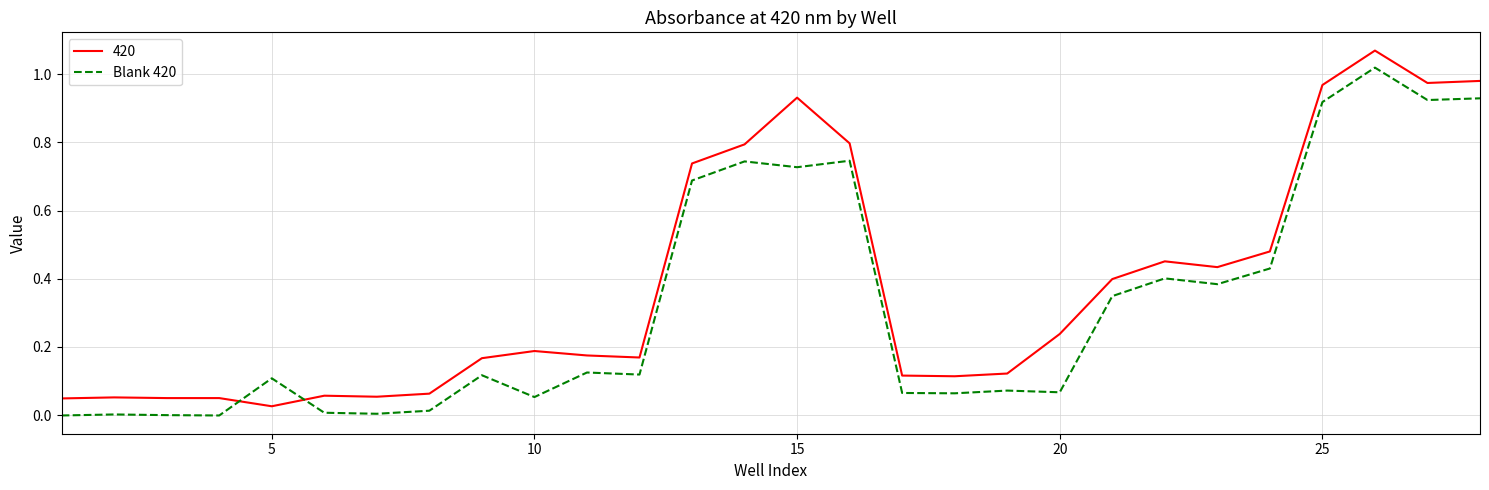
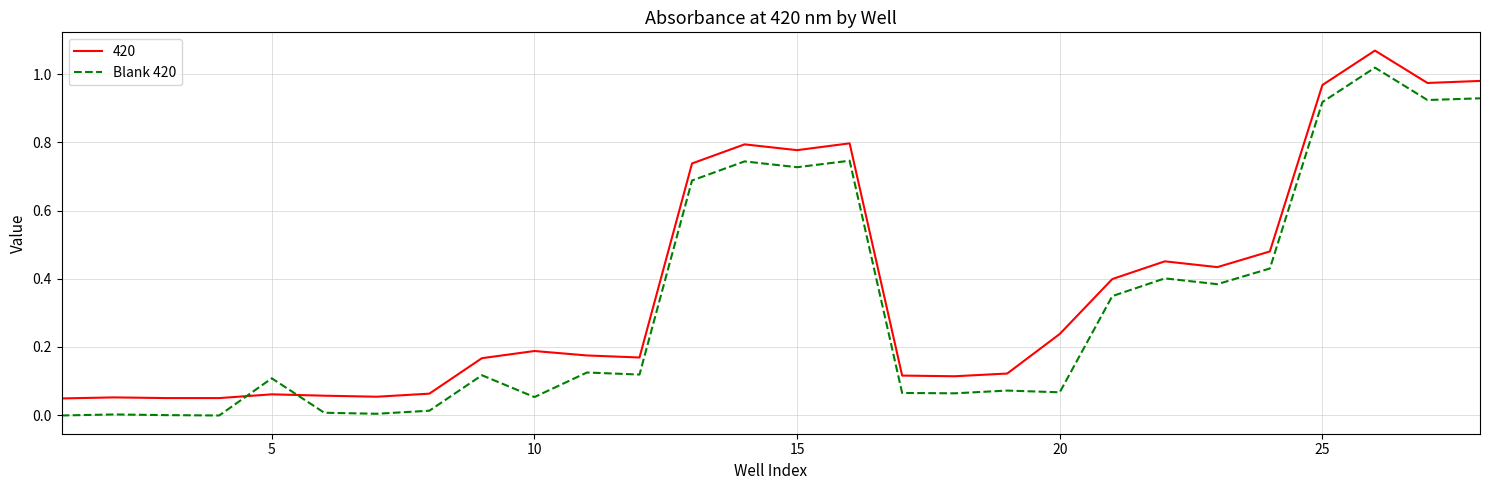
  {
    "420": {
-     "5": 0.03,
+     "5": 0.06,
      "10": 0.19,
-     "15": 0.93,
+     "15": 0.78,
      "20": 0.24,
      "25": 0.97
    },
    "Blank 420": {
      "5": 0.11,
      "10": 0.05,
      "15": 0.73,
      "20": 0.07,
      "25": 0.92
    }
  }
